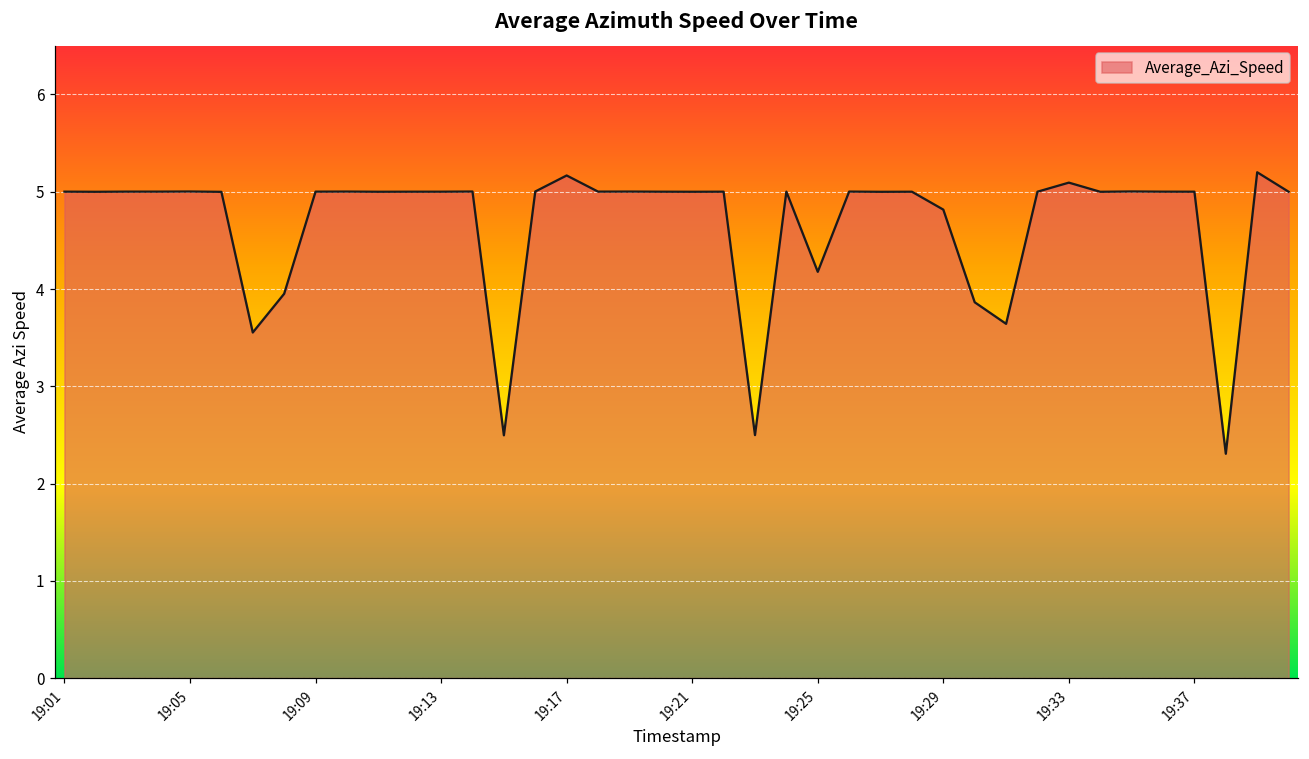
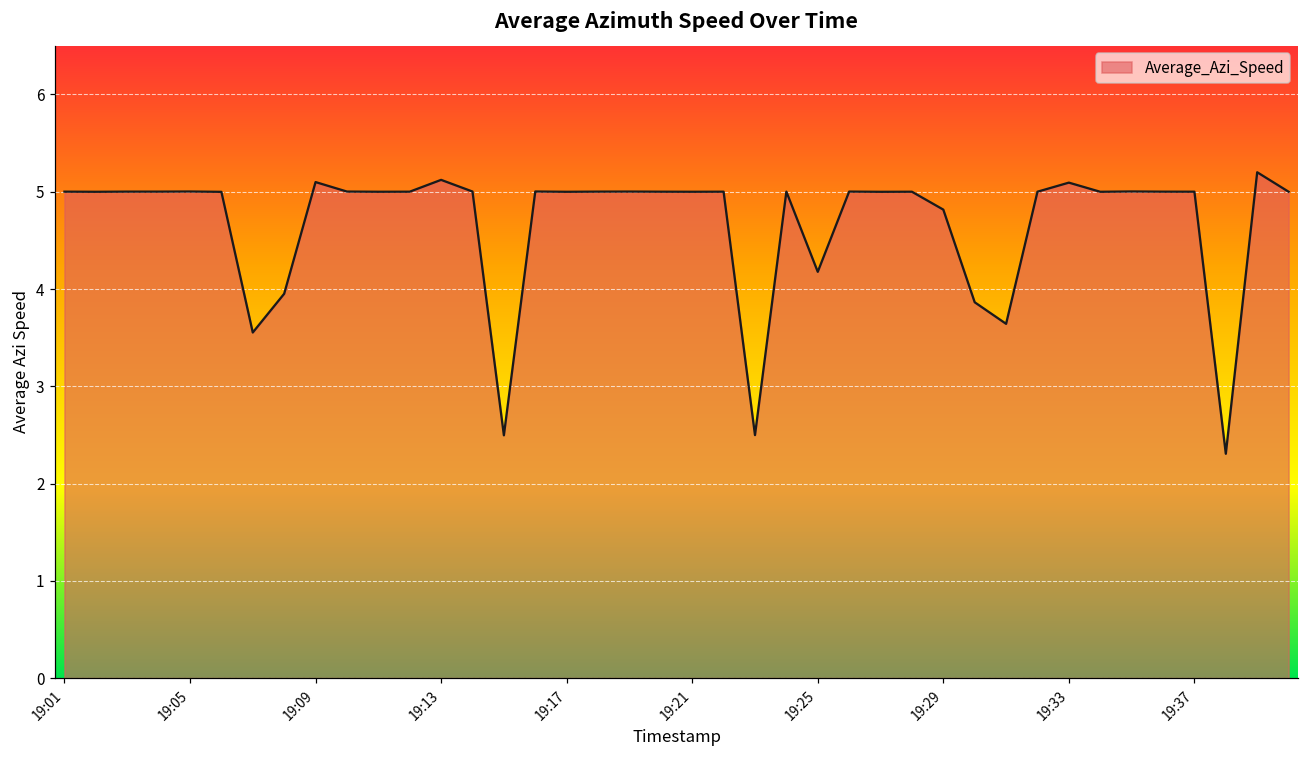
  {
    "19:01": 5.0,
    "19:05": 5.0,
-   "19:09": 5.0,
-   "19:13": 5.0,
-   "19:17": 5.2,
+   "19:09": 5.1,
+   "19:13": 5.1,
+   "19:17": 5.0,
    "19:21": 5.0,
    "19:25": 4.2,
    "19:29": 4.8,
    "19:33": 5.1,
    "19:37": 5.0
  }
